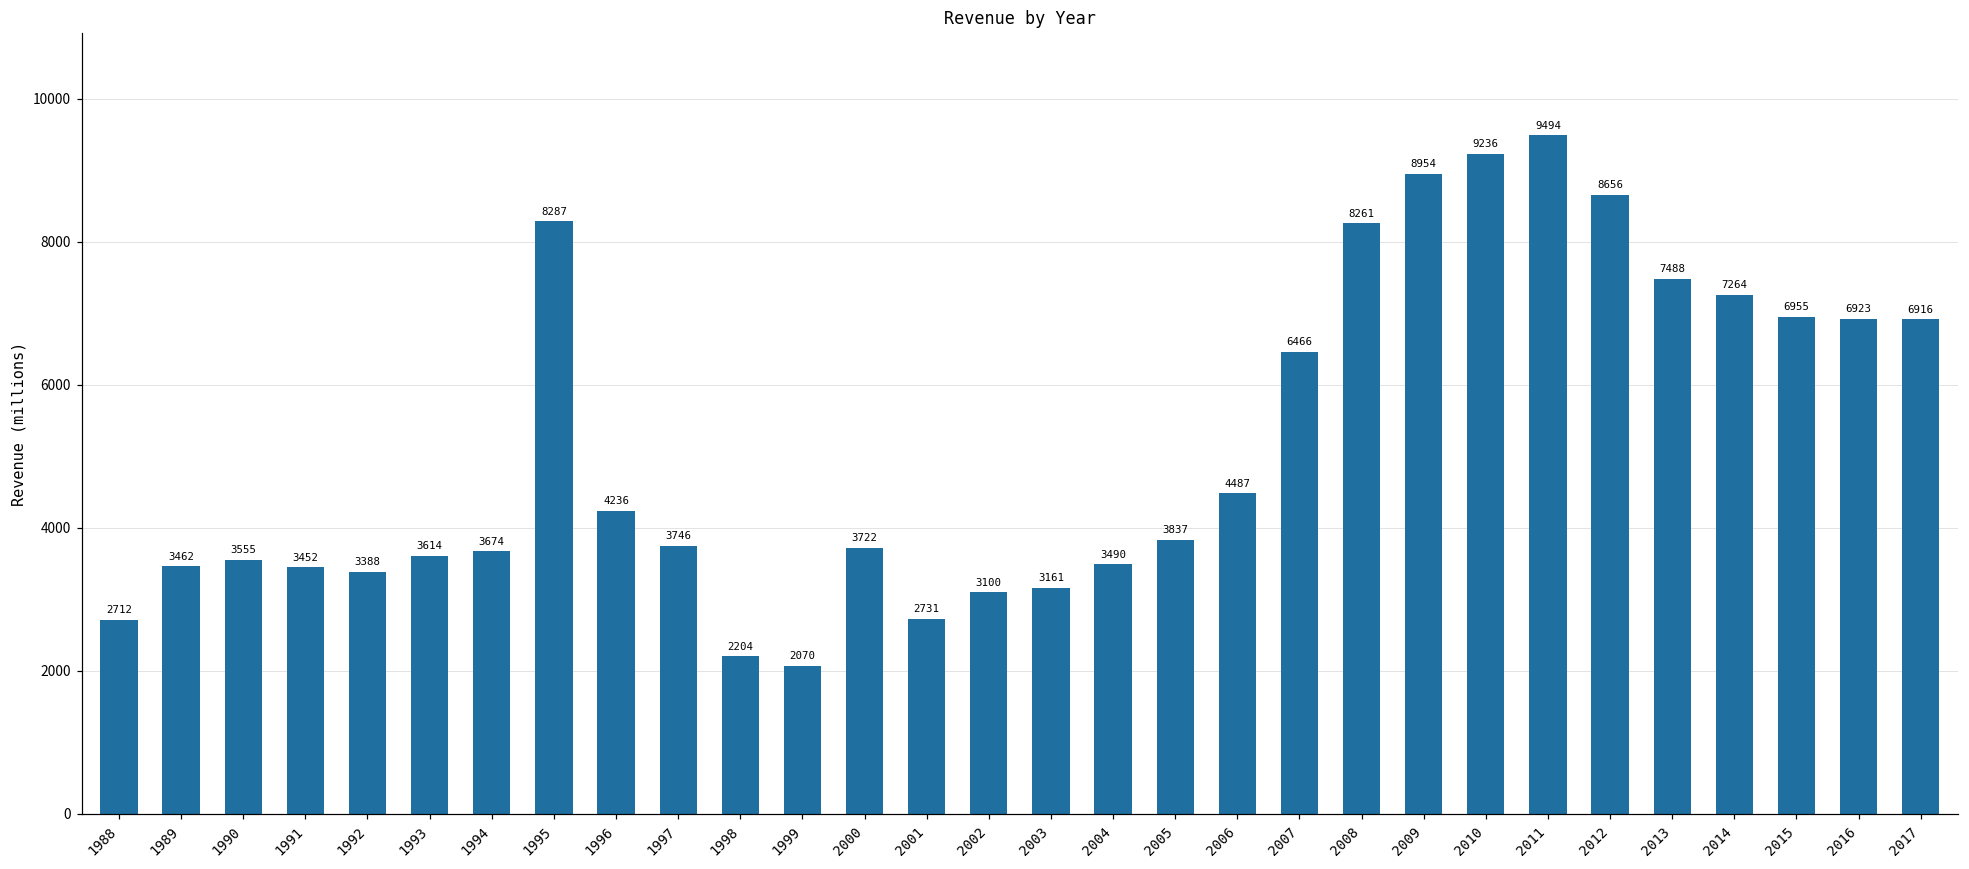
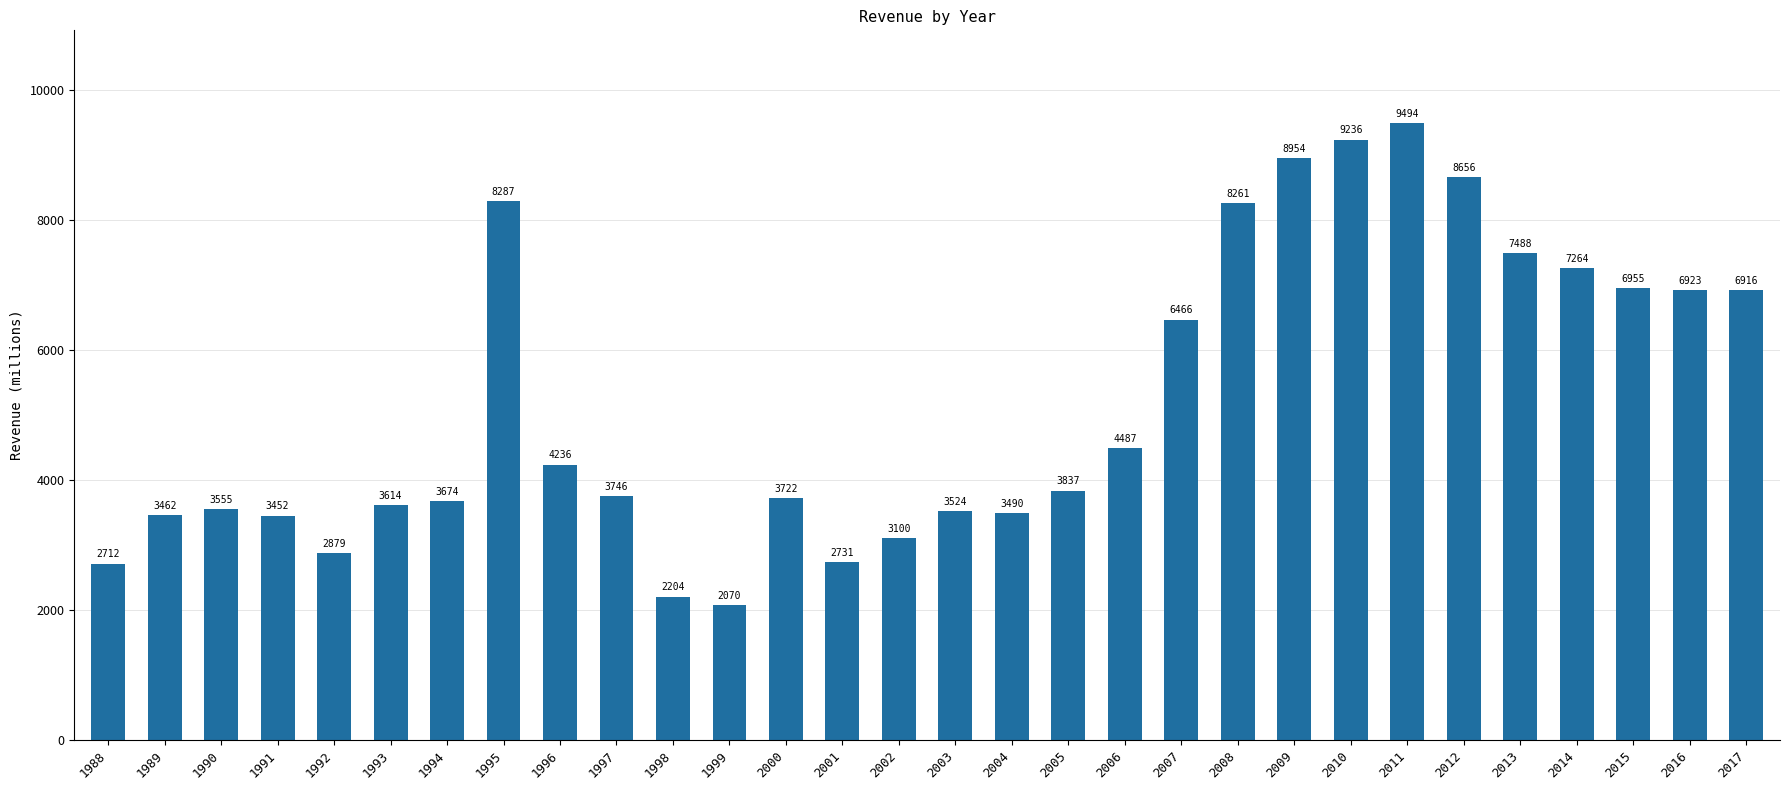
  {
    "1988": 2712,
    "1989": 3462,
    "1990": 3555,
    "1991": 3452,
-   "1992": 3388,
+   "1992": 2879,
    "1993": 3614,
    "1994": 3674,
    "1995": 8287,
    "1996": 4236,
    "1997": 3746,
    "1998": 2204,
    "1999": 2070,
    "2000": 3722,
    "2001": 2731,
    "2002": 3100,
-   "2003": 3161,
+   "2003": 3524,
    "2004": 3490,
    "2005": 3837,
    "2006": 4487,
    "2007": 6466,
    "2008": 8261,
    "2009": 8954,
    "2010": 9236,
    "2011": 9494,
    "2012": 8656,
    "2013": 7488,
    "2014": 7264,
    "2015": 6955,
    "2016": 6923,
    "2017": 6916
  }
